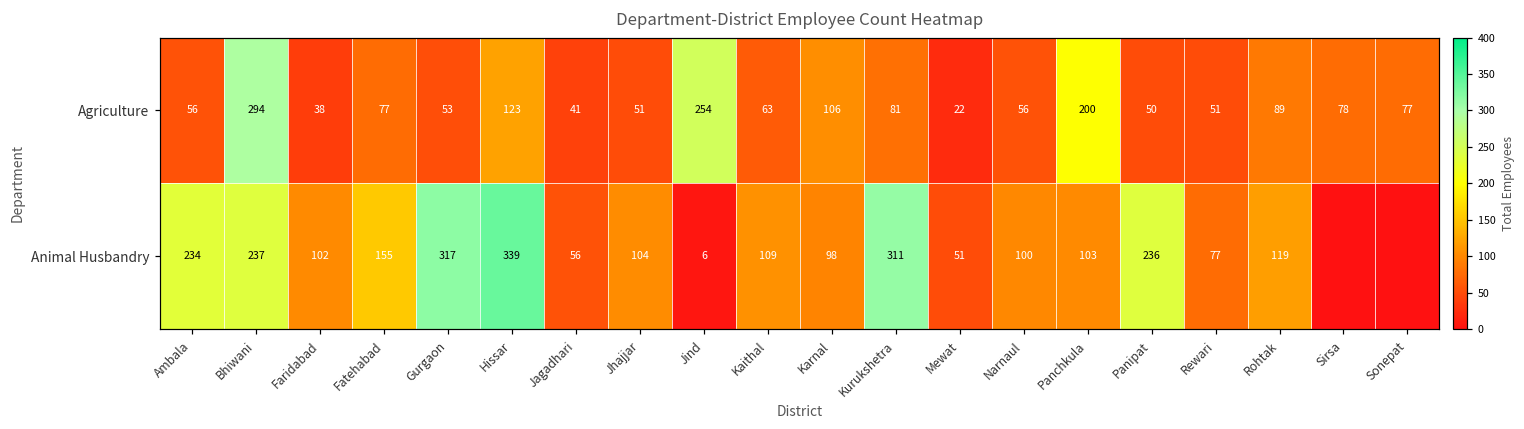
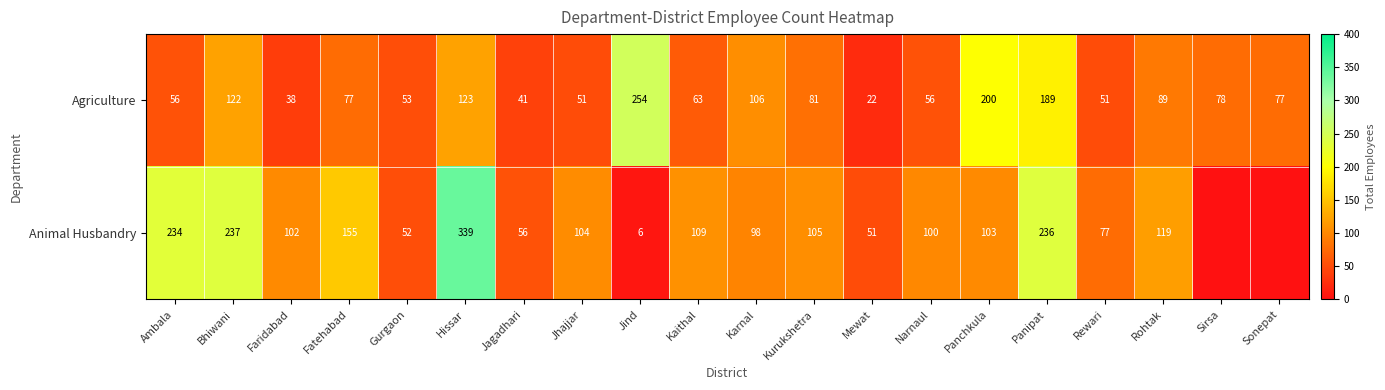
  {
    "Agriculture": {
      "Ambala": 56,
-     "Bhiwani": 294,
+     "Bhiwani": 122,
      "Faridabad": 38,
      "Fatehabad": 77,
      "Gurgaon": 53,
      "Hissar": 123,
      "Jagadhari": 41,
      "Jhajjar": 51,
      "Jind": 254,
      "Kaithal": 63,
      "Karnal": 106,
      "Kurukshetra": 81,
      "Mewat": 22,
      "Narnaul": 56,
      "Panchkula": 200,
-     "Panipat": 50,
+     "Panipat": 189,
      "Rewari": 51,
      "Rohtak": 89,
      "Sirsa": 78,
      "Sonepat": 77
    },
    "Animal Husbandry": {
      "Ambala": 234,
      "Bhiwani": 237,
      "Faridabad": 102,
      "Fatehabad": 155,
-     "Gurgaon": 317,
+     "Gurgaon": 52,
      "Hissar": 339,
      "Jagadhari": 56,
      "Jhajjar": 104,
      "Jind": 6,
      "Kaithal": 109,
      "Karnal": 98,
-     "Kurukshetra": 311,
+     "Kurukshetra": 105,
      "Mewat": 51,
      "Narnaul": 100,
      "Panchkula": 103,
      "Panipat": 236,
      "Rewari": 77,
      "Rohtak": 119
    }
  }
